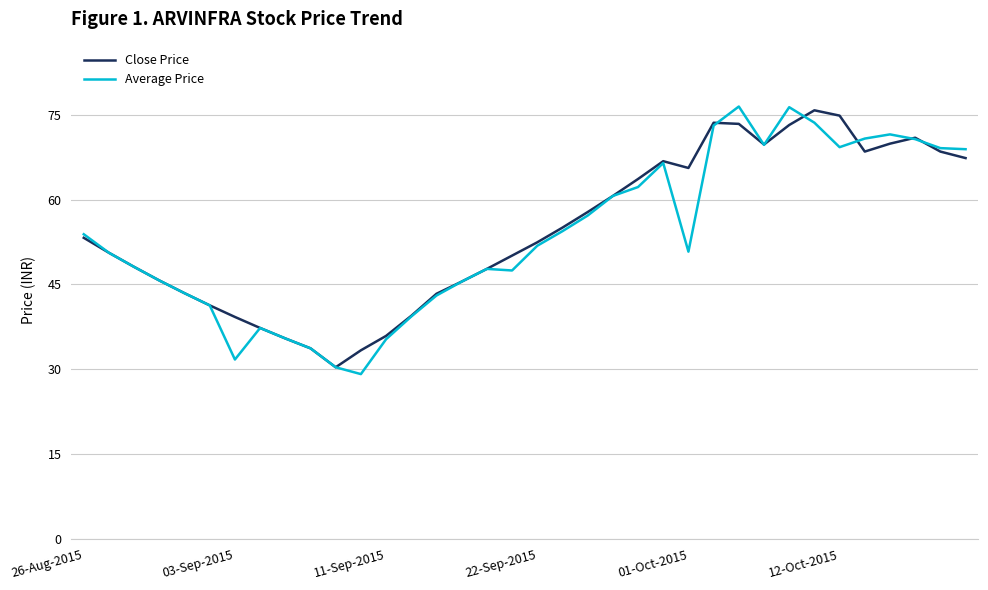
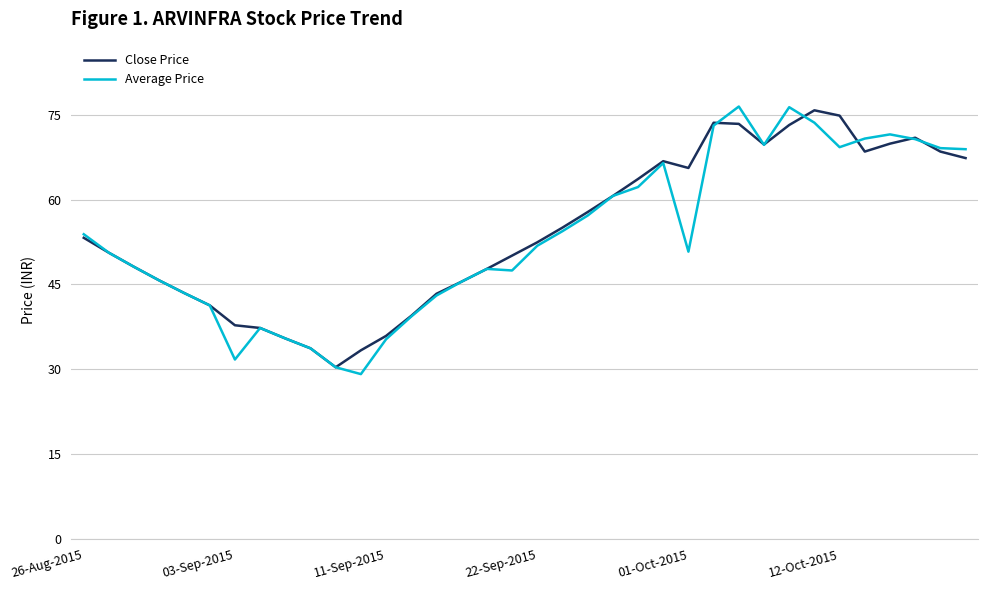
  {
    "Close Price": {
      "26-Aug-2015": 53,
-     "03-Sep-2015": 39,
+     "03-Sep-2015": 38,
      "11-Sep-2015": 36,
      "22-Sep-2015": 52,
      "01-Oct-2015": 66,
      "12-Oct-2015": 75
    },
    "Average Price": {
      "26-Aug-2015": 54,
      "03-Sep-2015": 32,
      "11-Sep-2015": 35,
      "22-Sep-2015": 52,
      "01-Oct-2015": 51,
      "12-Oct-2015": 69
    }
  }
